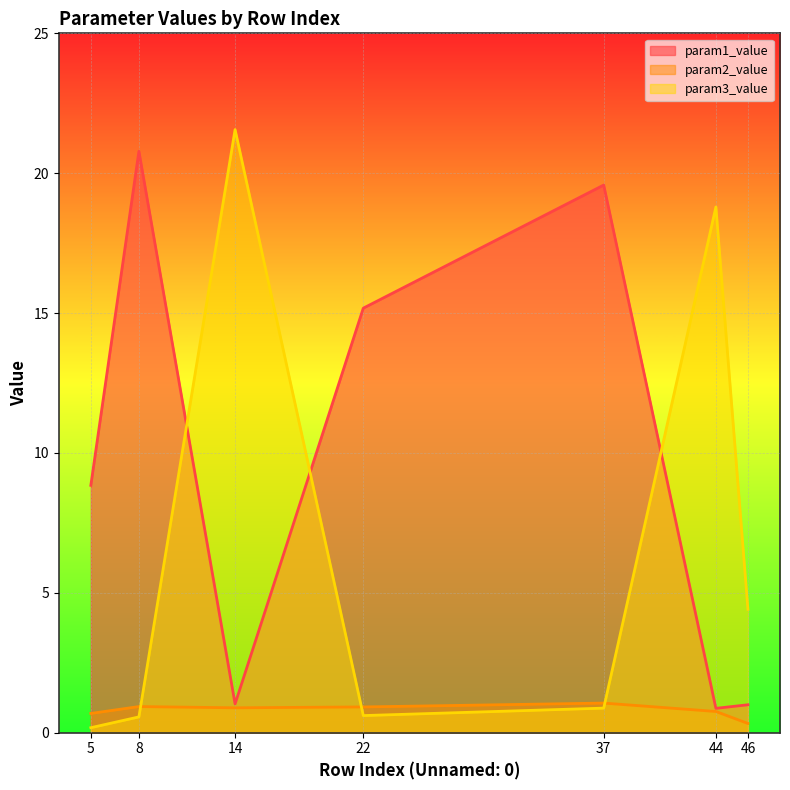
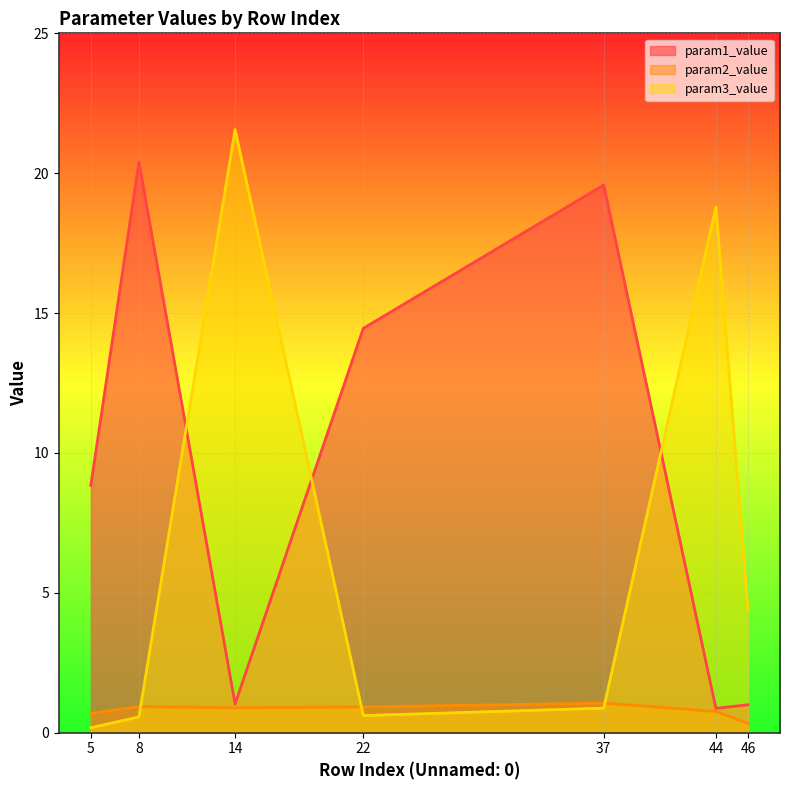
  {
    "param1_value": {
      "5": 8.8,
-     "8": 20.8,
+     "8": 20.4,
      "14": 1.0,
-     "22": 15.2,
+     "22": 14.5,
      "37": 19.6,
      "44": 0.9,
      "46": 1.0
    }
  }
